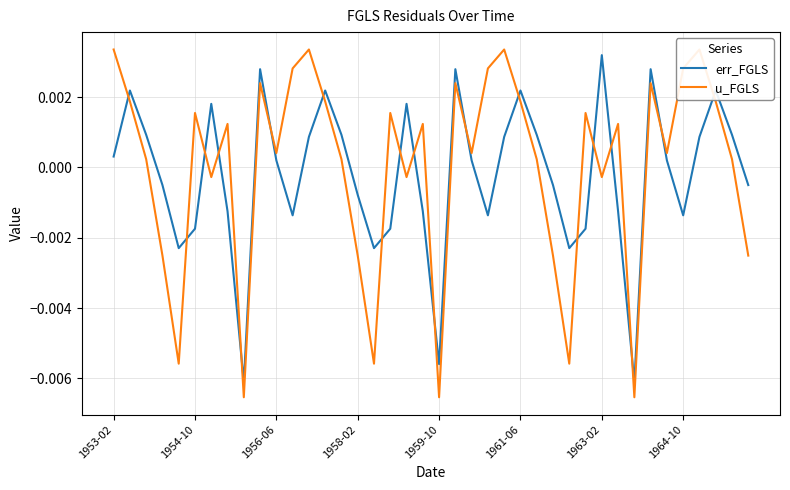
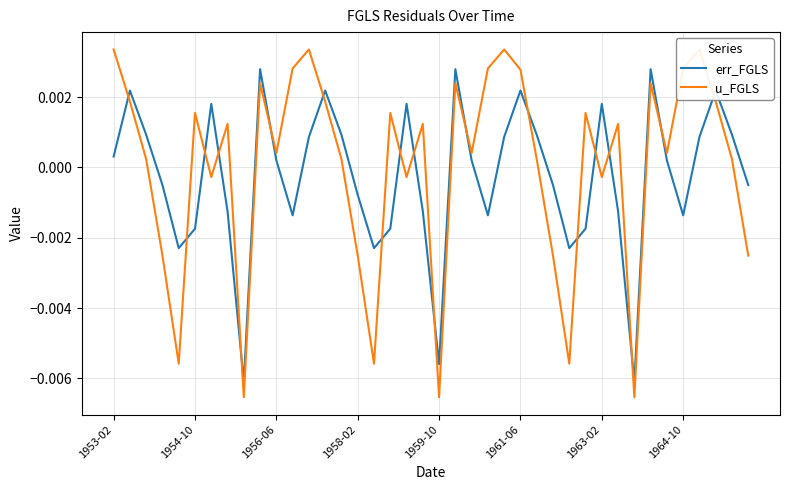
  {
    "err_FGLS": {
      "1953-02": 0.0003,
      "1954-10": -0.0017,
      "1956-06": 0.0002,
      "1958-02": -0.0008,
      "1959-10": -0.0056,
      "1961-06": 0.0022,
-     "1963-02": 0.0032,
+     "1963-02": 0.0018,
      "1964-10": -0.0014
    },
    "u_FGLS": {
      "1953-02": 0.0034,
      "1954-10": 0.0015,
      "1956-06": 0.0004,
      "1958-02": -0.0025,
      "1959-10": -0.0065,
-     "1961-06": 0.0019,
+     "1961-06": 0.0028,
      "1963-02": -0.0003
    }
  }
